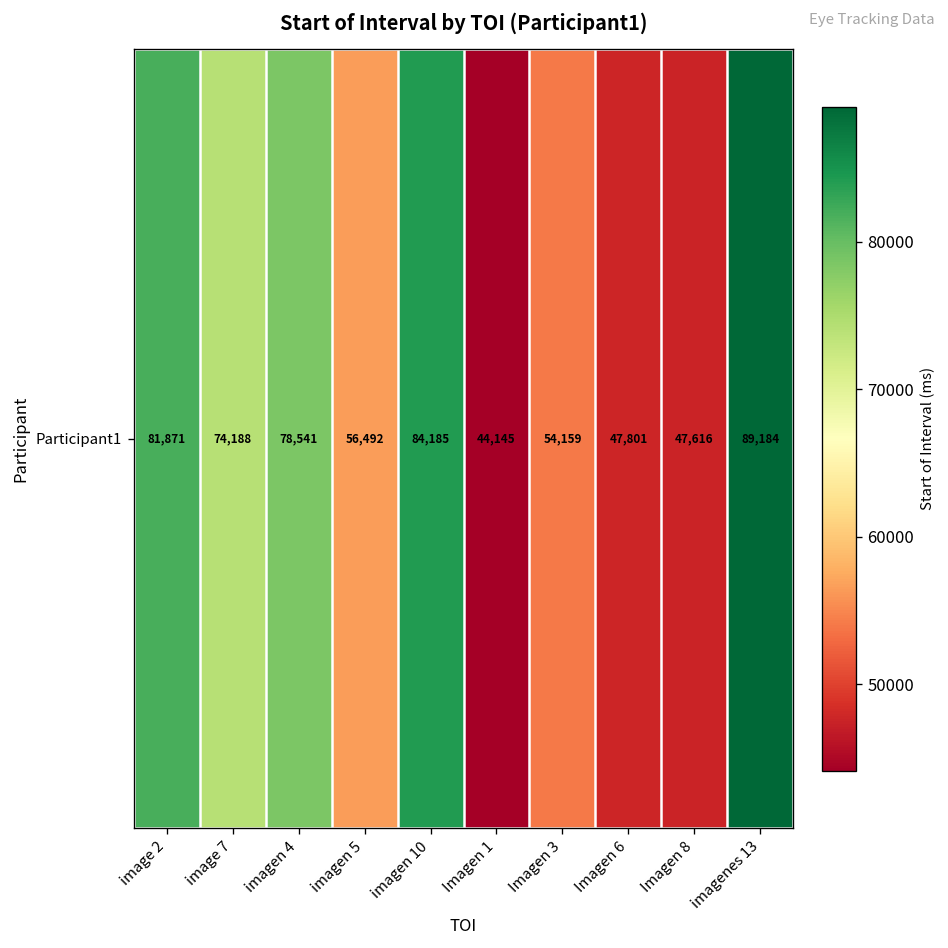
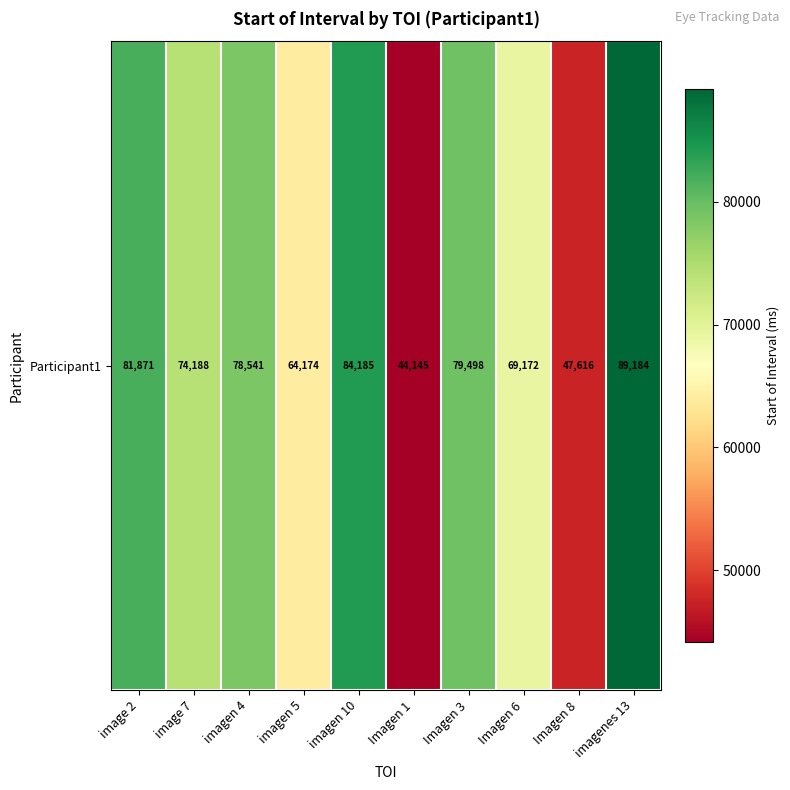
  {
    "Participant1": {
      "image 2": "81,871",
      "image 7": "74,188",
      "imagen 4": "78,541",
-     "imagen 5": "56,492",
+     "imagen 5": "64,174",
      "imagen 10": "84,185",
      "Imagen 1": "44,145",
-     "Imagen 3": "54,159",
-     "Imagen 6": "47,801",
+     "Imagen 3": "79,498",
+     "Imagen 6": "69,172",
      "Imagen 8": "47,616",
      "imagenes 13": "89,184"
    }
  }
